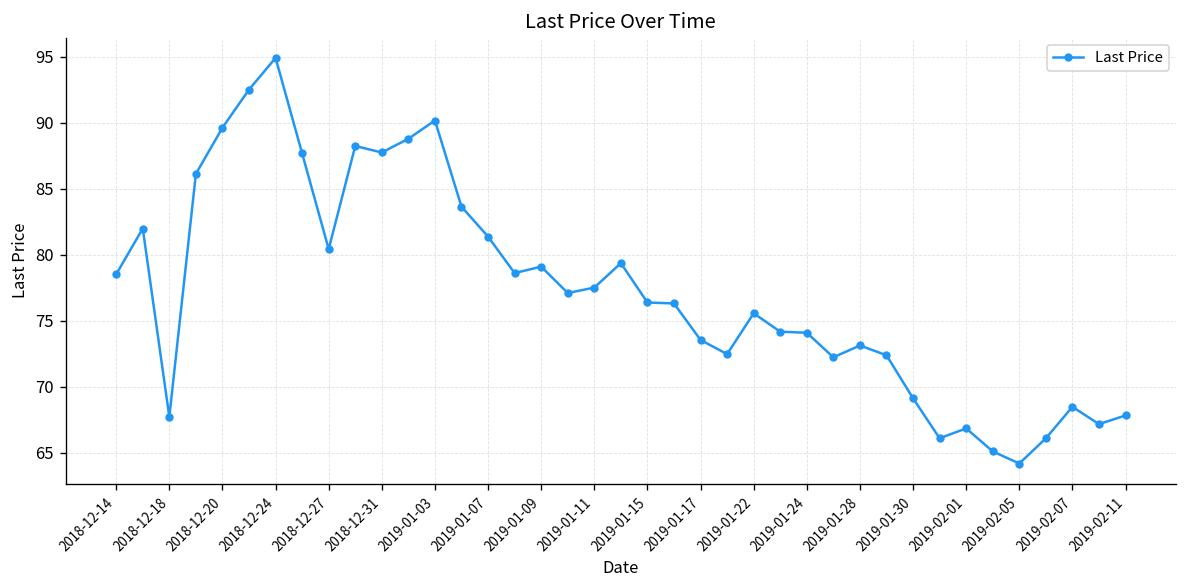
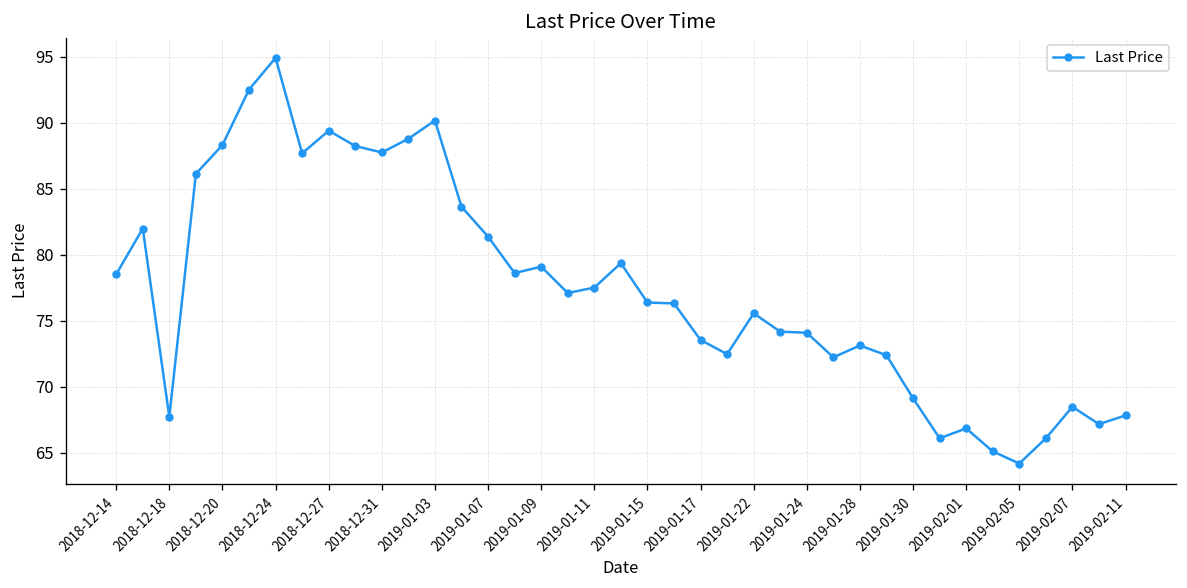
  {
    "2018-12-14": 78.5,
    "2018-12-18": 67.7,
-   "2018-12-20": 89.6,
+   "2018-12-20": 88.3,
    "2018-12-24": 94.9,
-   "2018-12-27": 80.4,
+   "2018-12-27": 89.4,
    "2018-12-31": 87.7
  }
